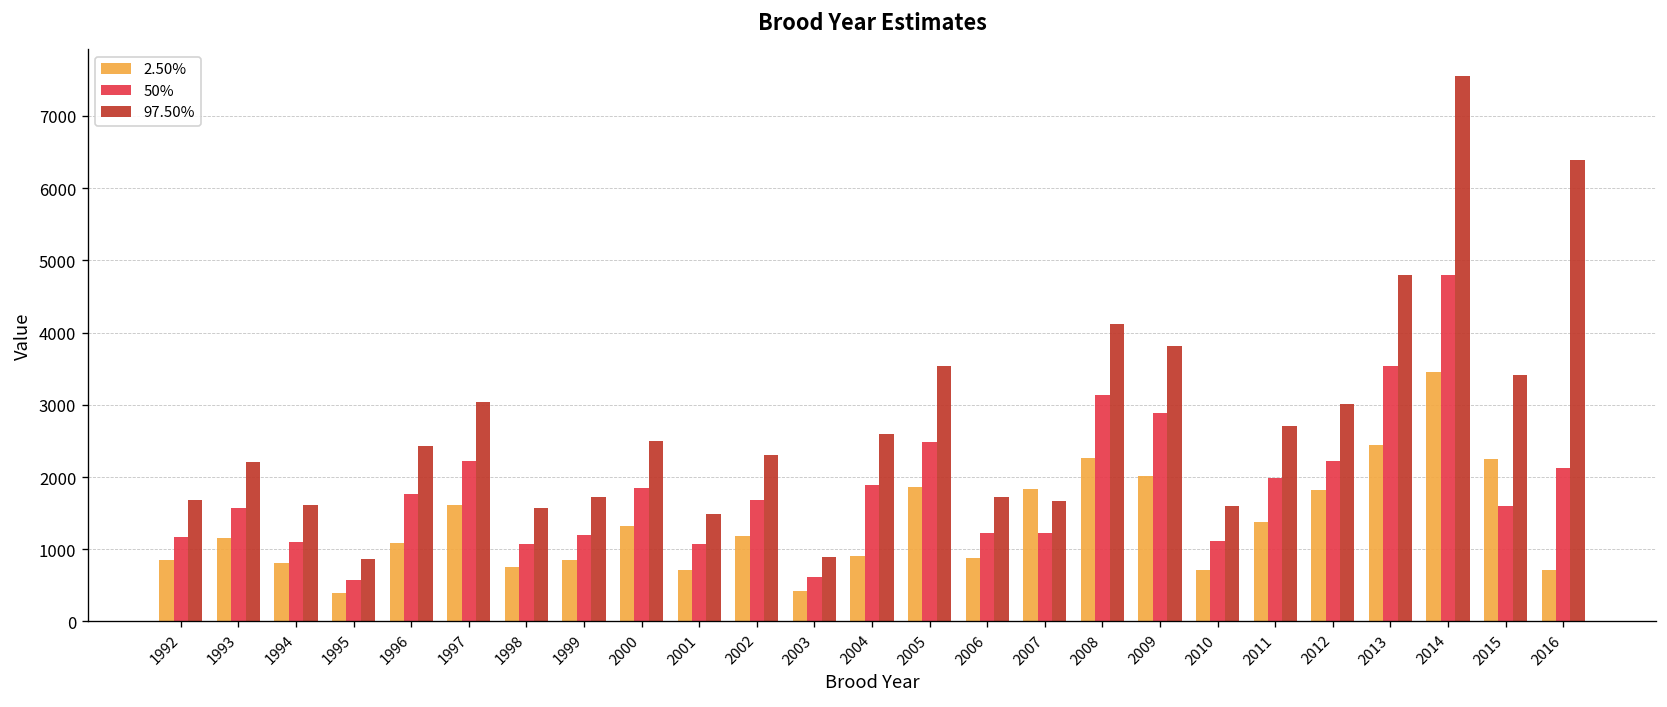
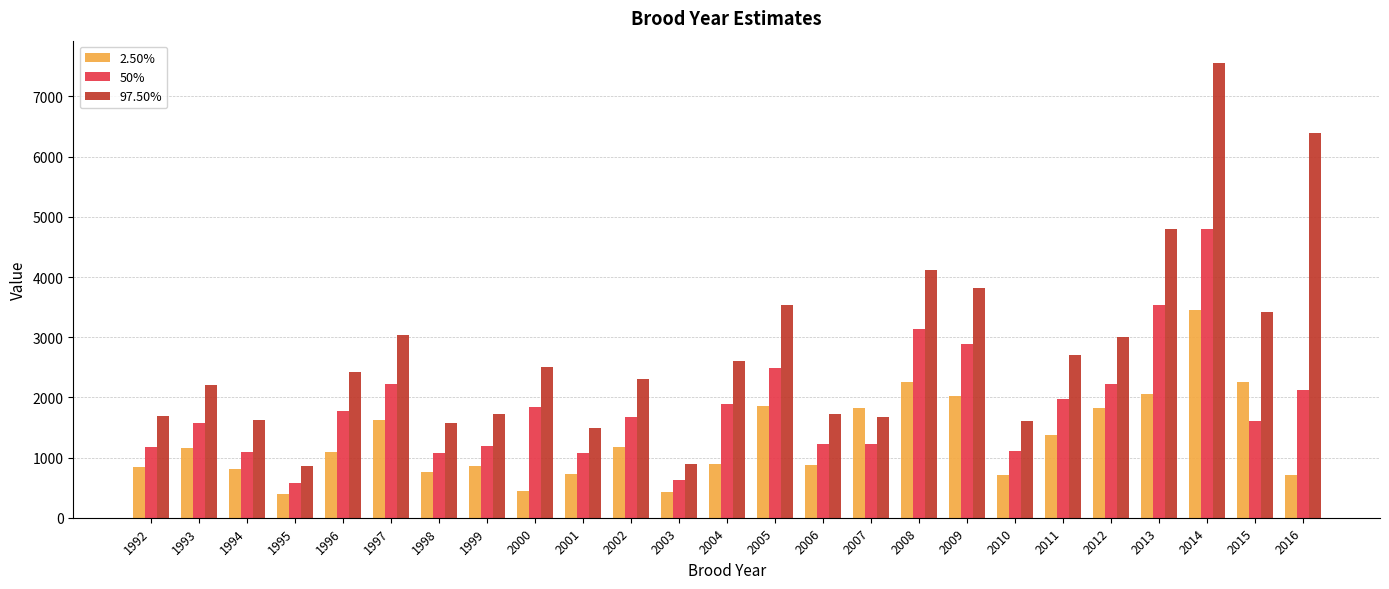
  {
    "2.50%": {
      "1992": 800,
      "1993": 1200,
      "1994": 800,
      "1995": 400,
      "1996": 1100,
      "1997": 1600,
      "1998": 800,
      "1999": 900,
-     "2000": 1300,
+     "2000": 400,
      "2001": 700,
      "2002": 1200,
      "2003": 400,
      "2004": 900,
      "2005": 1900,
      "2006": 900,
      "2007": 1800,
      "2008": 2300,
      "2009": 2000,
      "2010": 700,
      "2011": 1400,
      "2012": 1800,
-     "2013": 2400,
+     "2013": 2100,
      "2014": 3500,
      "2015": 2300,
      "2016": 700
    }
  }
